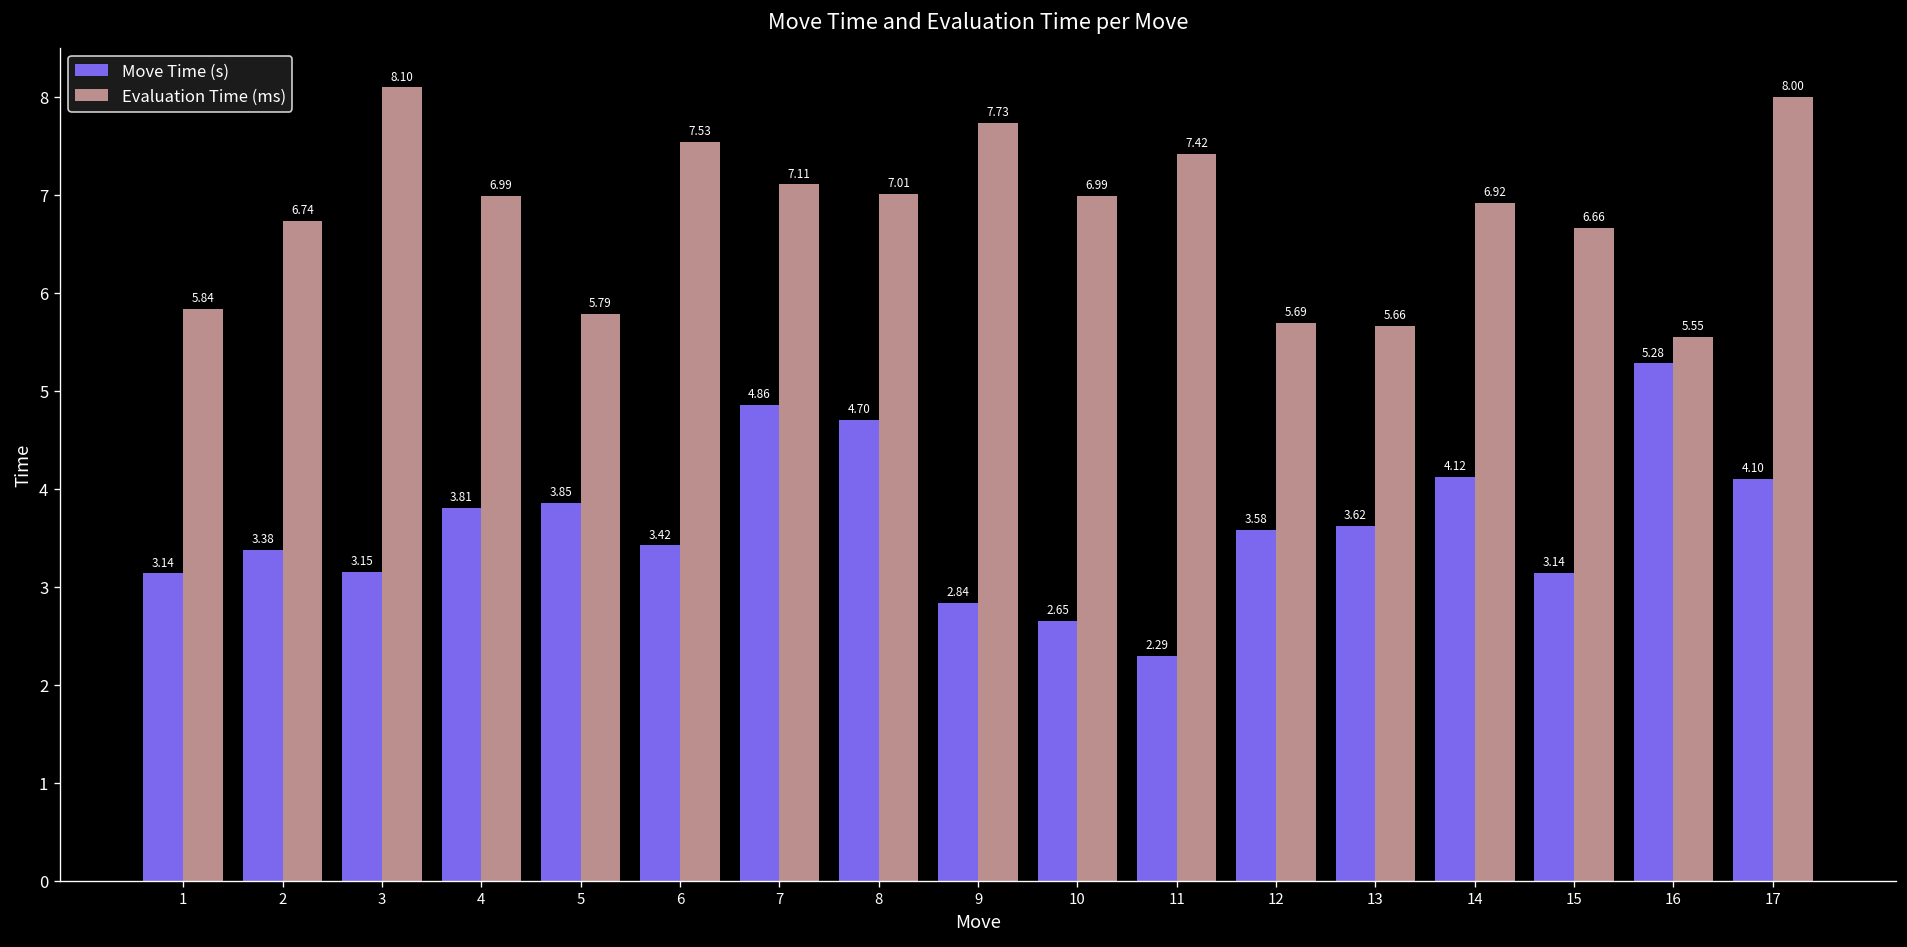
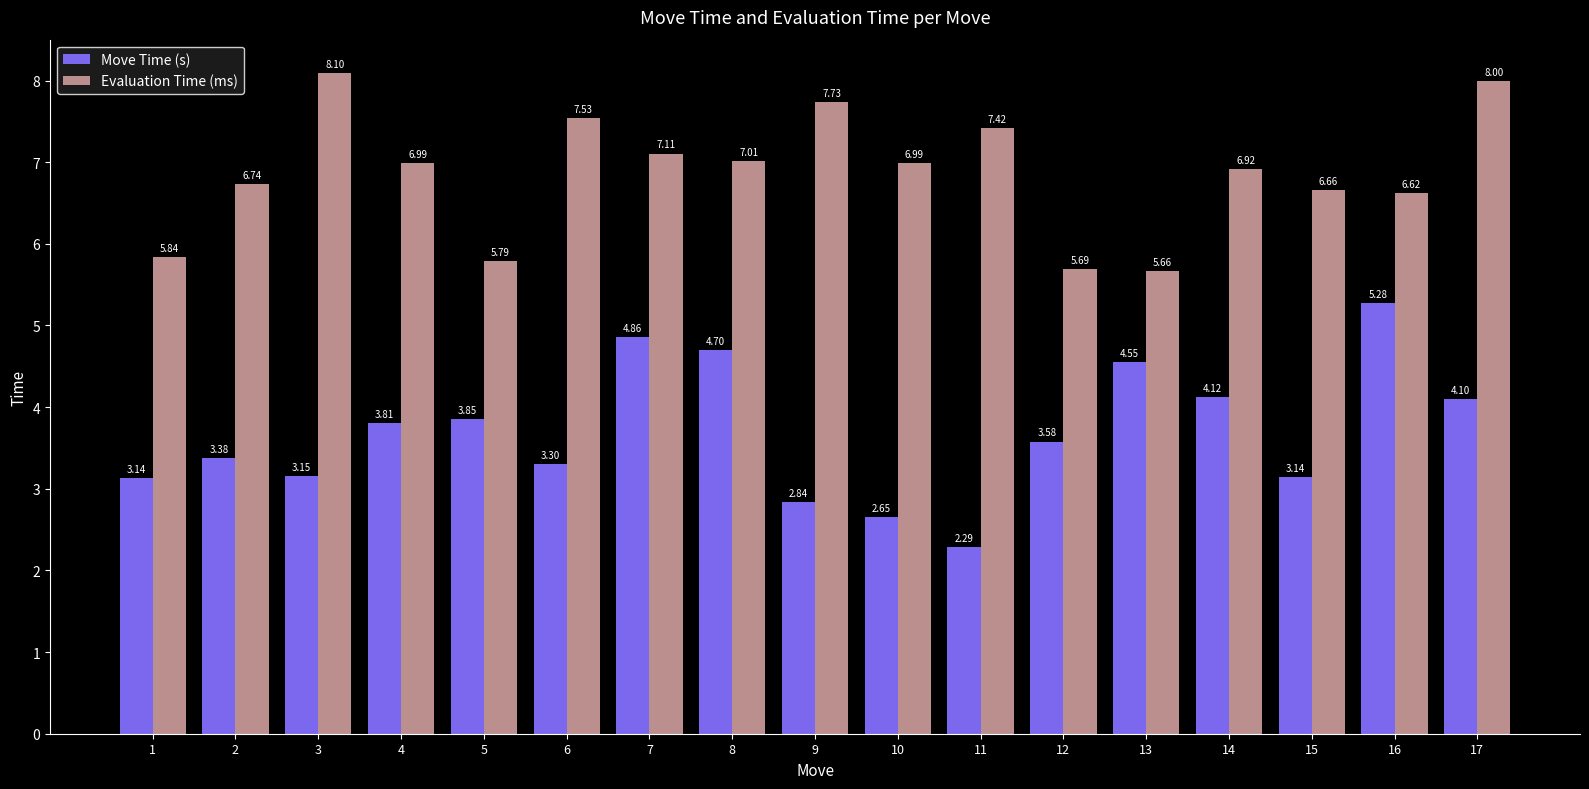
  {
    "Move Time (s)": {
      "1": 3.14,
      "2": 3.38,
      "3": 3.15,
      "4": 3.81,
      "5": 3.85,
-     "6": 3.42,
+     "6": 3.30,
      "7": 4.86,
      "8": 4.70,
      "9": 2.84,
      "10": 2.65,
      "11": 2.29,
      "12": 3.58,
-     "13": 3.62,
+     "13": 4.55,
      "14": 4.12,
      "15": 3.14,
      "16": 5.28,
      "17": 4.10
    },
    "Evaluation Time (ms)": {
      "1": 5.84,
      "2": 6.74,
      "3": 8.10,
      "4": 6.99,
      "5": 5.79,
      "6": 7.53,
      "7": 7.11,
      "8": 7.01,
      "9": 7.73,
      "10": 6.99,
      "11": 7.42,
      "12": 5.69,
      "13": 5.66,
      "14": 6.92,
      "15": 6.66,
-     "16": 5.55,
+     "16": 6.62,
      "17": 8.00
    }
  }
